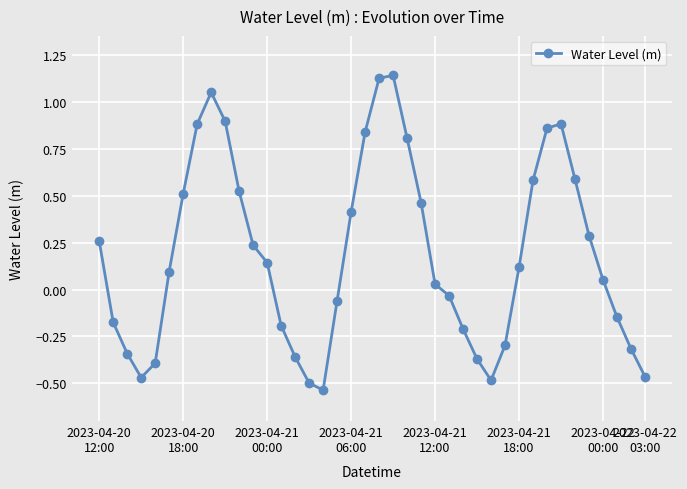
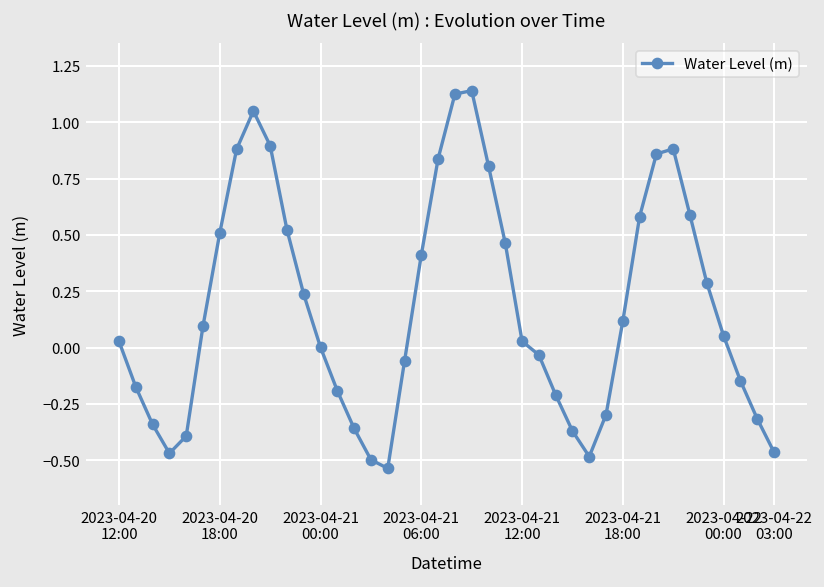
  {
-   "2023-04-20 12:00": 0.26,
+   "2023-04-20 12:00": 0.03,
    "2023-04-20 18:00": 0.51,
-   "2023-04-21 00:00": 0.14,
+   "2023-04-21 00:00": 0.00,
    "2023-04-21 06:00": 0.41,
    "2023-04-21 12:00": 0.03,
    "2023-04-21 18:00": 0.12
  }
